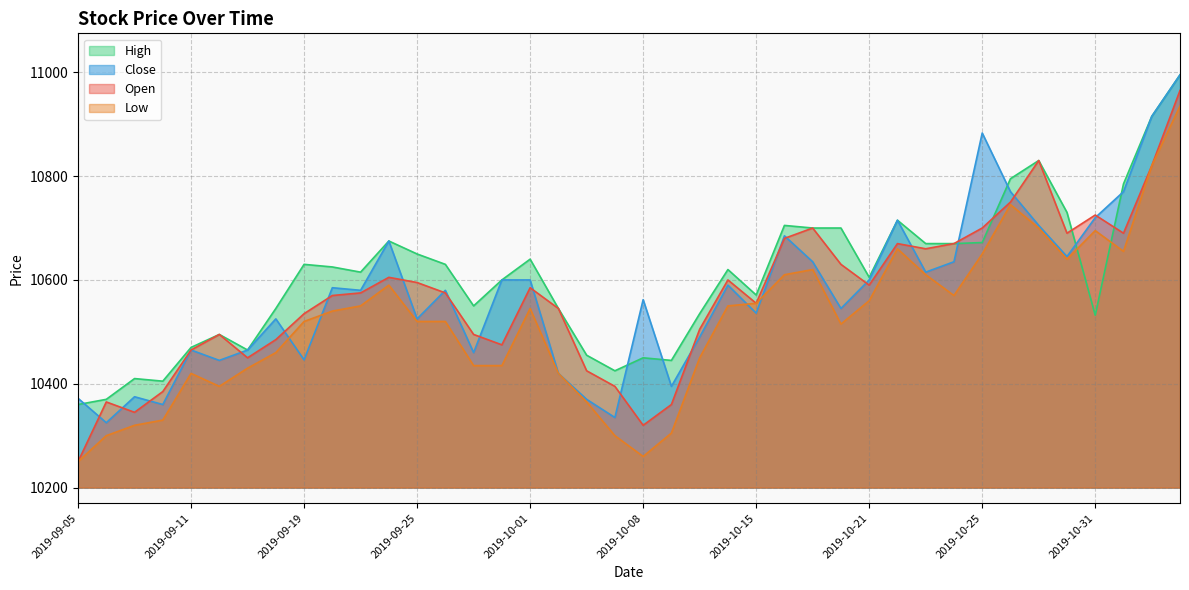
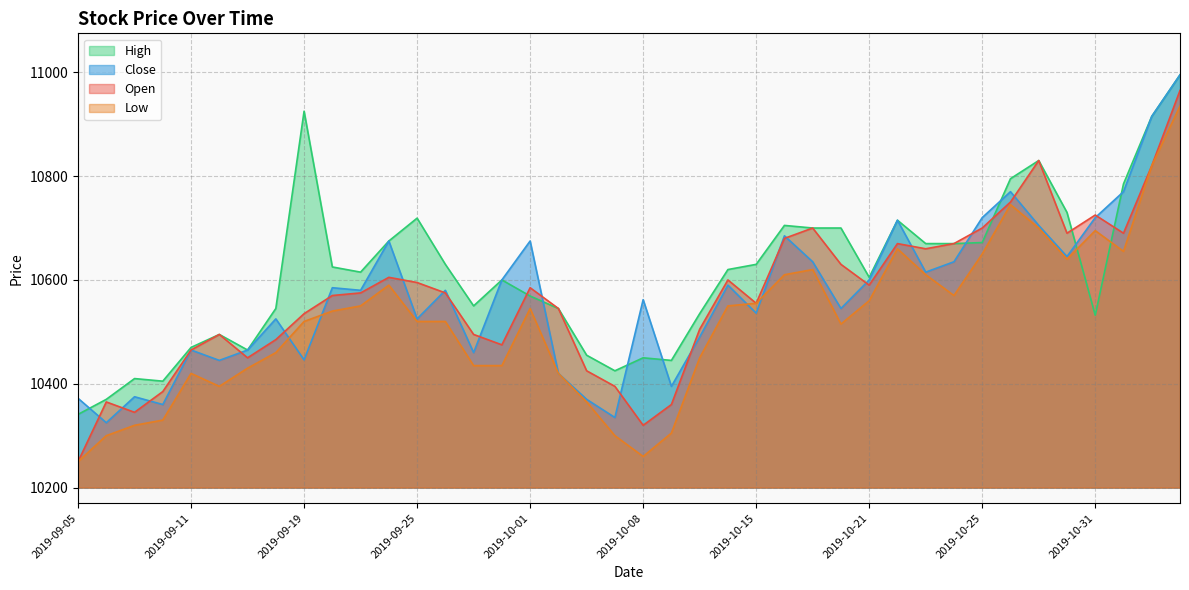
  {
    "High": {
-     "2019-09-05": 10360,
+     "2019-09-05": 10340,
      "2019-09-11": 10470,
-     "2019-09-19": 10630,
-     "2019-09-25": 10650,
-     "2019-10-01": 10640,
+     "2019-09-19": 10930,
+     "2019-09-25": 10720,
+     "2019-10-01": 10570,
      "2019-10-08": 10450,
-     "2019-10-15": 10570,
+     "2019-10-15": 10630,
      "2019-10-21": 10610,
      "2019-10-25": 10670,
      "2019-10-31": 10530
    },
    "Close": {
      "2019-09-05": 10370,
      "2019-09-19": 10450,
      "2019-09-25": 10530,
-     "2019-10-01": 10600,
+     "2019-10-01": 10680,
      "2019-10-08": 10560,
      "2019-10-15": 10540,
      "2019-10-21": 10600,
-     "2019-10-25": 10880,
+     "2019-10-25": 10720,
      "2019-10-31": 10720
    }
  }
